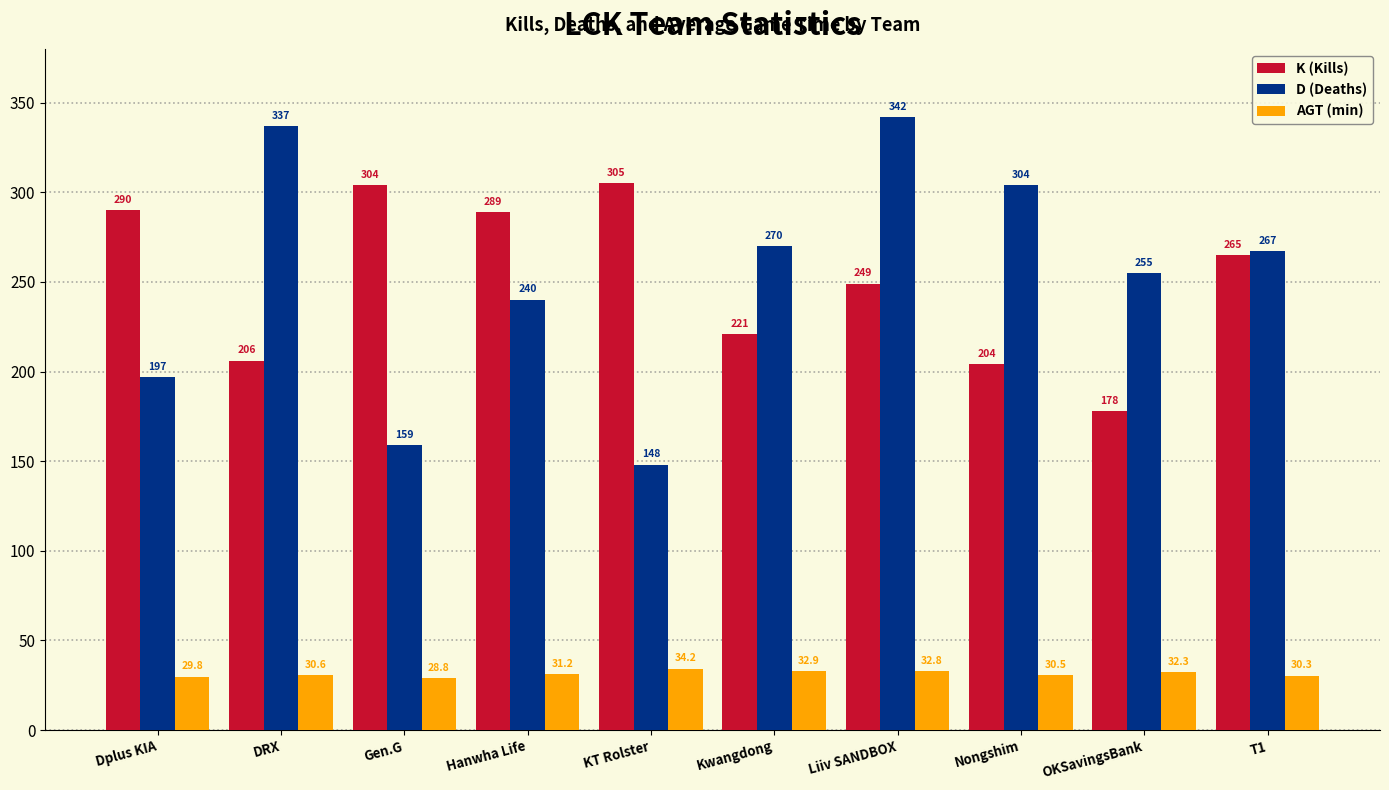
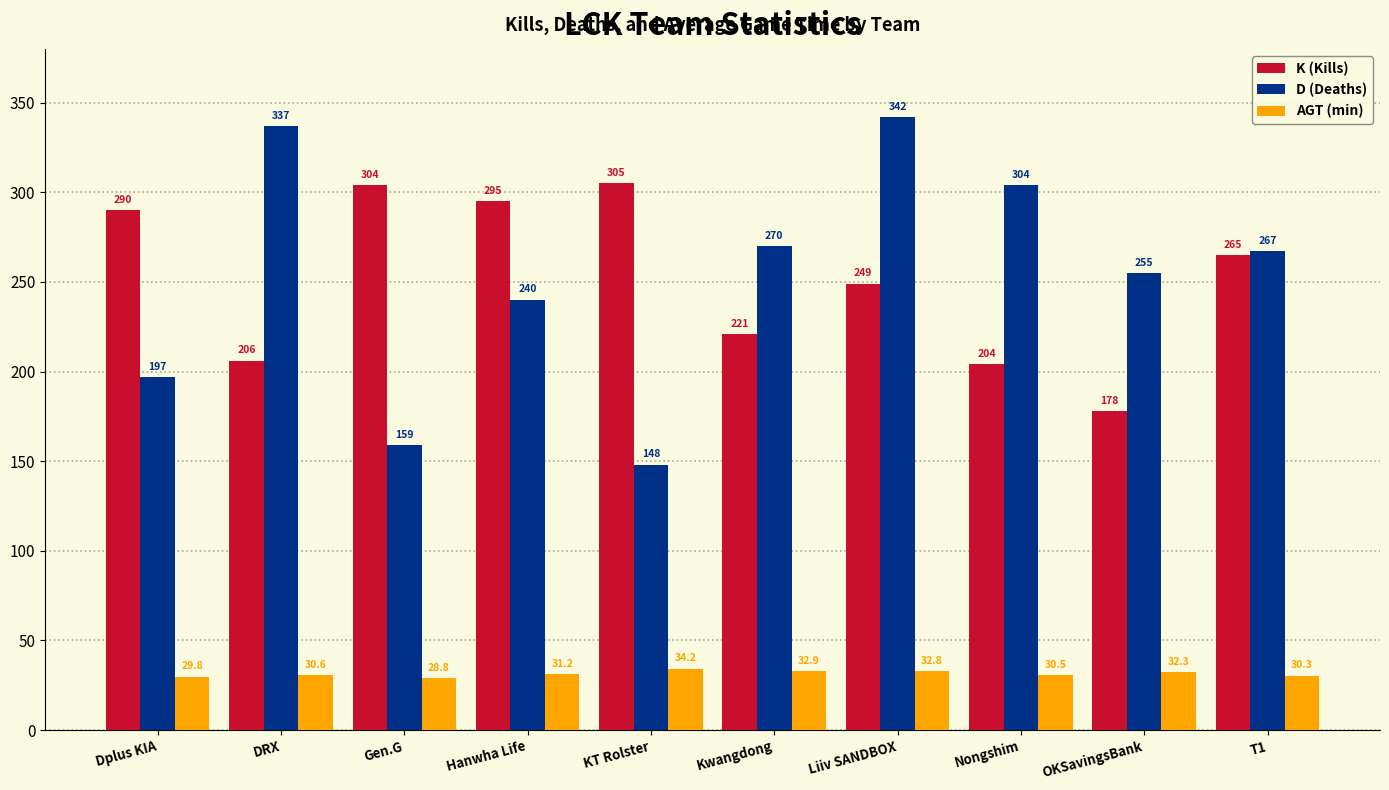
  {
    "K (Kills)": {
      "Dplus KIA": 290,
      "DRX": 206,
      "Gen.G": 304,
-     "Hanwha Life": 289,
+     "Hanwha Life": 295,
      "KT Rolster": 305,
      "Kwangdong": 221,
      "Liiv SANDBOX": 249,
      "Nongshim": 204,
      "OKSavingsBank": 178,
      "T1": 265
    },
    "D (Deaths)": {
      "Dplus KIA": 197,
      "DRX": 337,
      "Gen.G": 159,
      "Hanwha Life": 240,
      "KT Rolster": 148,
      "Kwangdong": 270,
      "Liiv SANDBOX": 342,
      "Nongshim": 304,
      "OKSavingsBank": 255,
      "T1": 267
    },
    "AGT (min)": {
      "Dplus KIA": 29.8,
      "DRX": 30.6,
      "Gen.G": 28.8,
      "Hanwha Life": 31.2,
      "KT Rolster": 34.2,
      "Kwangdong": 32.9,
      "Liiv SANDBOX": 32.8,
      "Nongshim": 30.5,
      "OKSavingsBank": 32.3,
      "T1": 30.3
    }
  }
